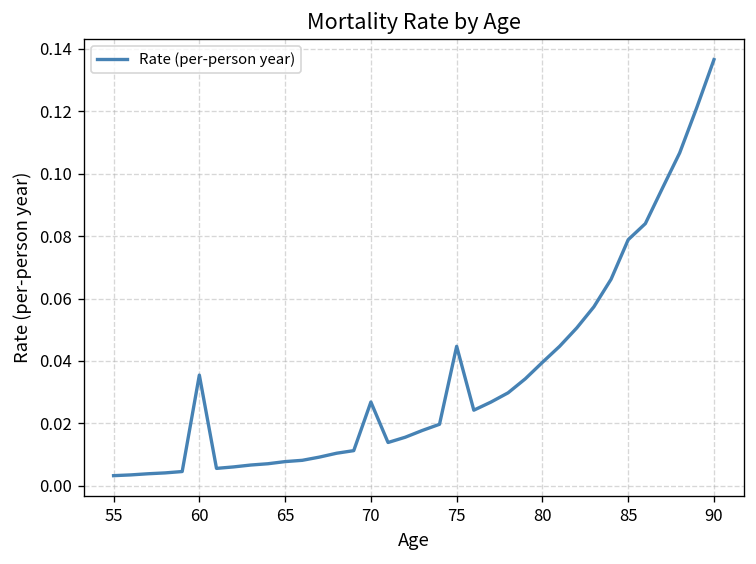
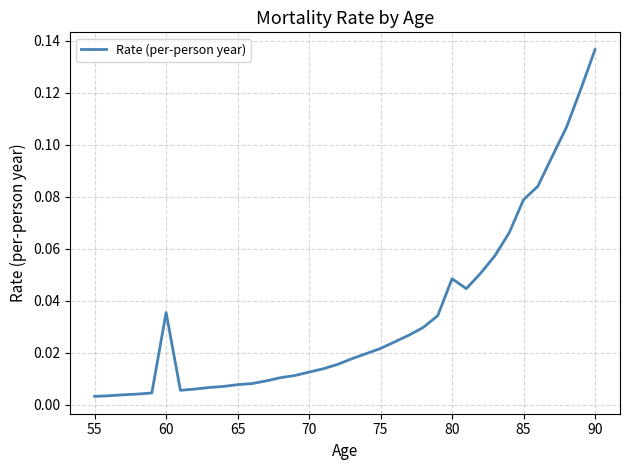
  {
    "55": 0.003,
    "60": 0.035,
    "65": 0.008,
-   "70": 0.027,
-   "75": 0.045,
-   "80": 0.040,
+   "70": 0.013,
+   "75": 0.022,
+   "80": 0.048,
    "85": 0.079,
    "90": 0.137
  }
